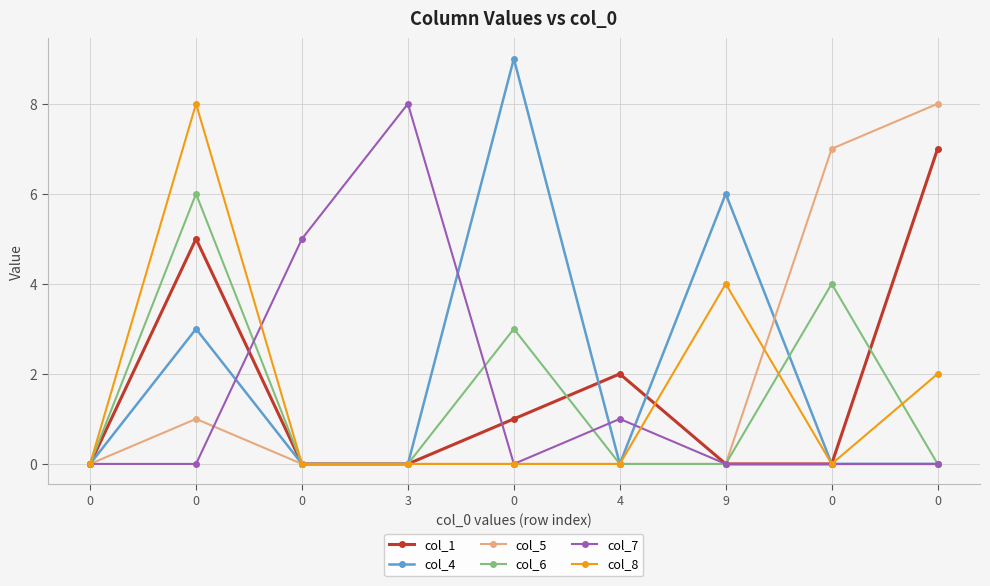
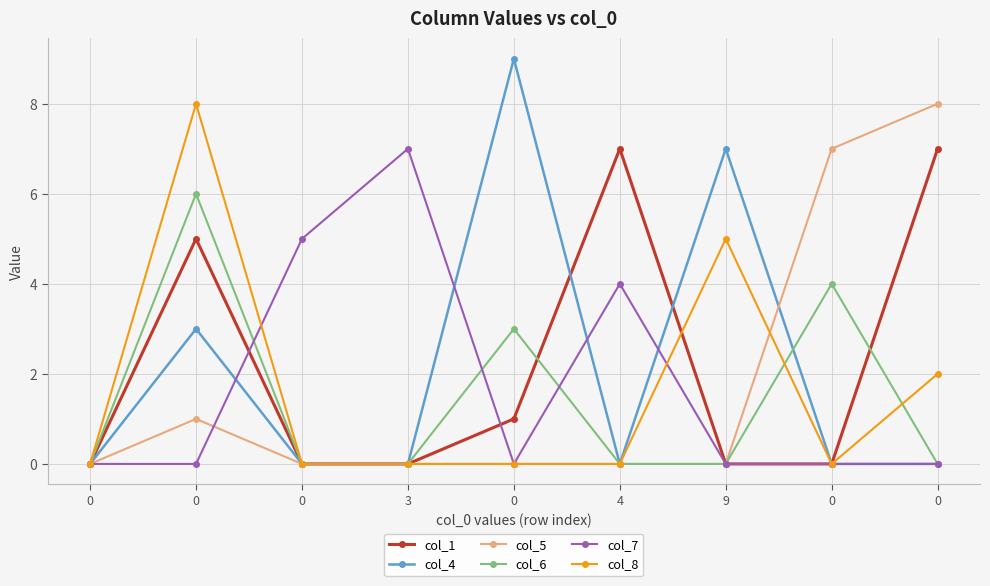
  {
    "col_1": {
-     "4": 2
+     "4": 7
    },
    "col_4": {
-     "9": 6
+     "9": 7
    },
    "col_7": {
-     "3": 8,
-     "4": 1
+     "3": 7,
+     "4": 4
    },
    "col_8": {
-     "9": 4
+     "9": 5
    }
  }
